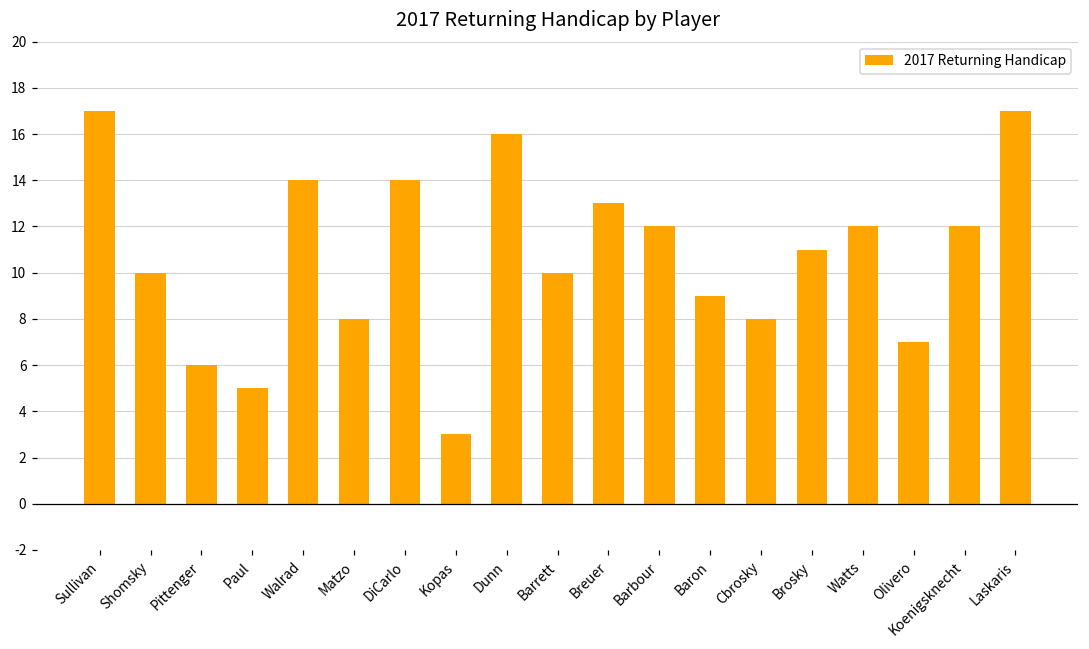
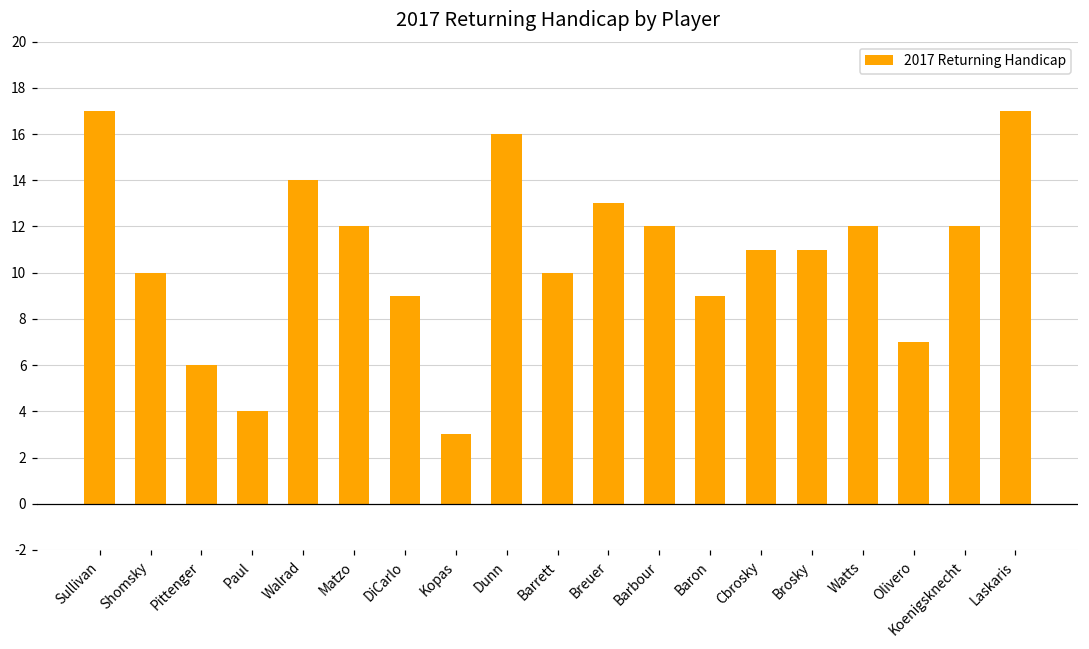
  {
    "Sullivan": 17,
    "Shomsky": 10,
    "Pittenger": 6,
-   "Paul": 5,
+   "Paul": 4,
    "Walrad": 14,
-   "Matzo": 8,
-   "DiCarlo": 14,
+   "Matzo": 12,
+   "DiCarlo": 9,
    "Kopas": 3,
    "Dunn": 16,
    "Barrett": 10,
    "Breuer": 13,
    "Barbour": 12,
    "Baron": 9,
-   "Cbrosky": 8,
+   "Cbrosky": 11,
    "Brosky": 11,
    "Watts": 12,
    "Olivero": 7,
    "Koenigsknecht": 12,
    "Laskaris": 17
  }
